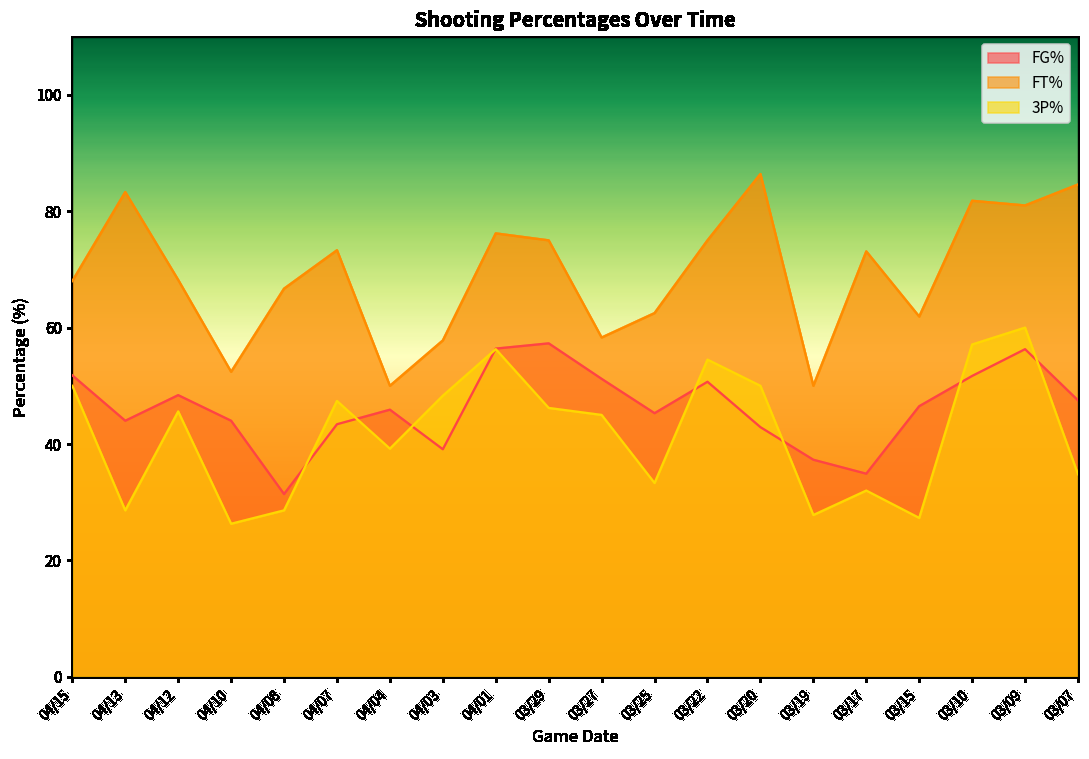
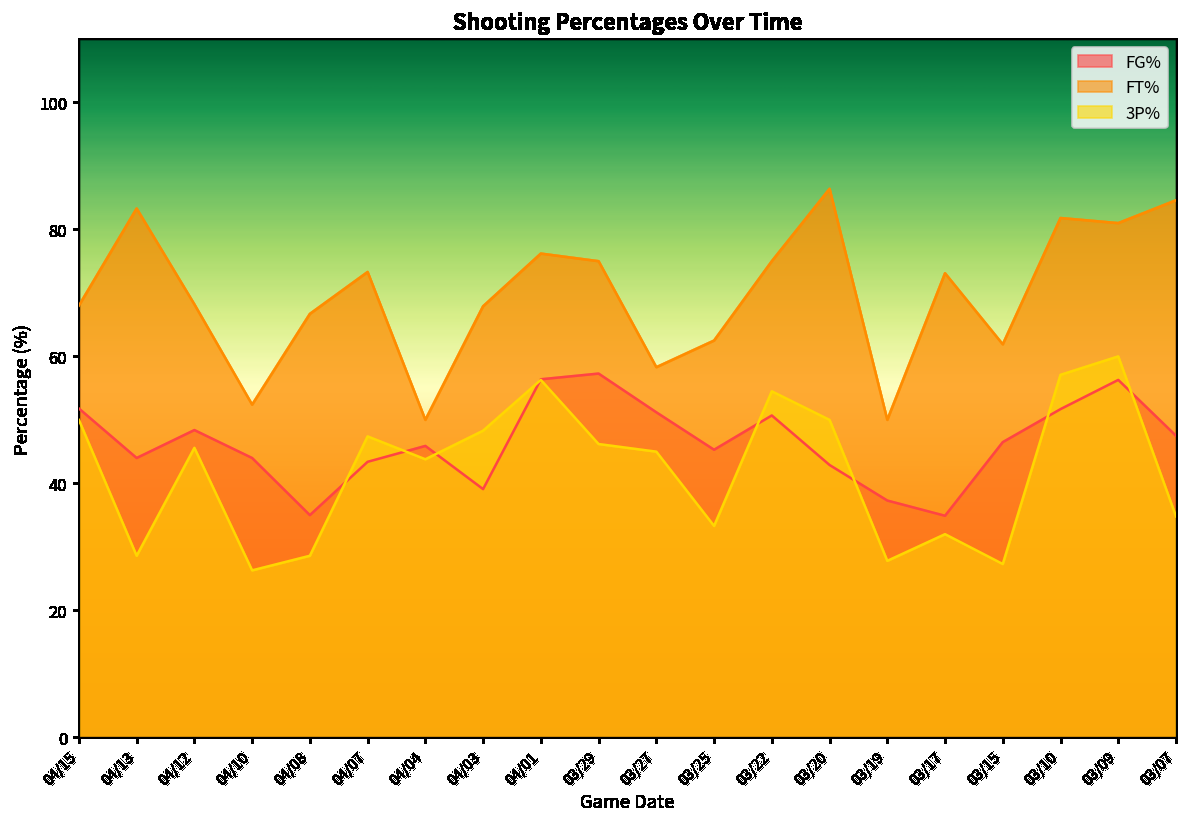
  {
    "FG%": {
      "04/15": 52,
      "04/13": 44,
      "04/12": 48,
      "04/10": 44,
-     "04/08": 31,
+     "04/08": 35,
      "04/07": 43,
      "04/04": 46,
      "04/03": 39,
      "03/29": 57,
      "03/27": 51,
      "03/25": 45,
      "03/22": 51,
      "03/20": 43,
      "03/19": 37,
      "03/17": 35,
      "03/15": 47,
      "03/10": 52,
      "03/09": 56,
      "03/07": 48
    },
    "FT%": {
      "04/15": 68,
      "04/13": 83,
      "04/12": 68,
      "04/10": 52,
      "04/08": 67,
      "04/07": 73,
      "04/04": 50,
-     "04/03": 58,
+     "04/03": 68,
      "04/01": 76,
      "03/29": 75,
      "03/27": 58,
      "03/25": 63,
      "03/22": 75,
      "03/20": 86,
      "03/19": 50,
      "03/17": 73,
      "03/15": 62,
      "03/10": 82,
      "03/09": 81,
      "03/07": 85
    },
    "3P%": {
      "04/15": 50,
      "04/13": 29,
      "04/12": 46,
      "04/10": 26,
      "04/08": 29,
      "04/07": 47,
-     "04/04": 39,
+     "04/04": 44,
      "04/03": 48,
      "03/29": 46,
      "03/27": 45,
      "03/25": 33,
      "03/22": 55,
      "03/20": 50,
      "03/19": 28,
      "03/17": 32,
      "03/15": 27,
      "03/10": 57,
      "03/09": 60,
      "03/07": 35
    }
  }
